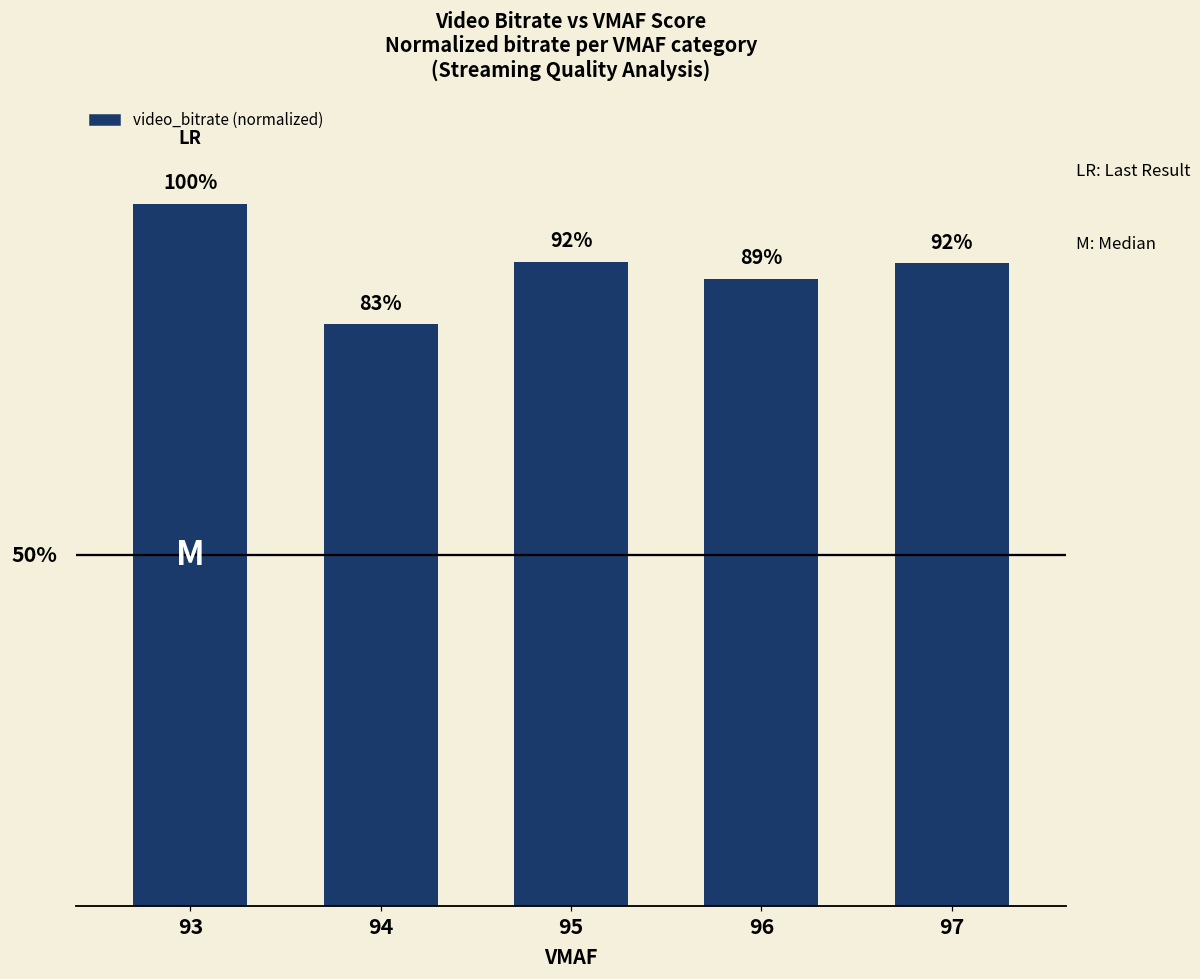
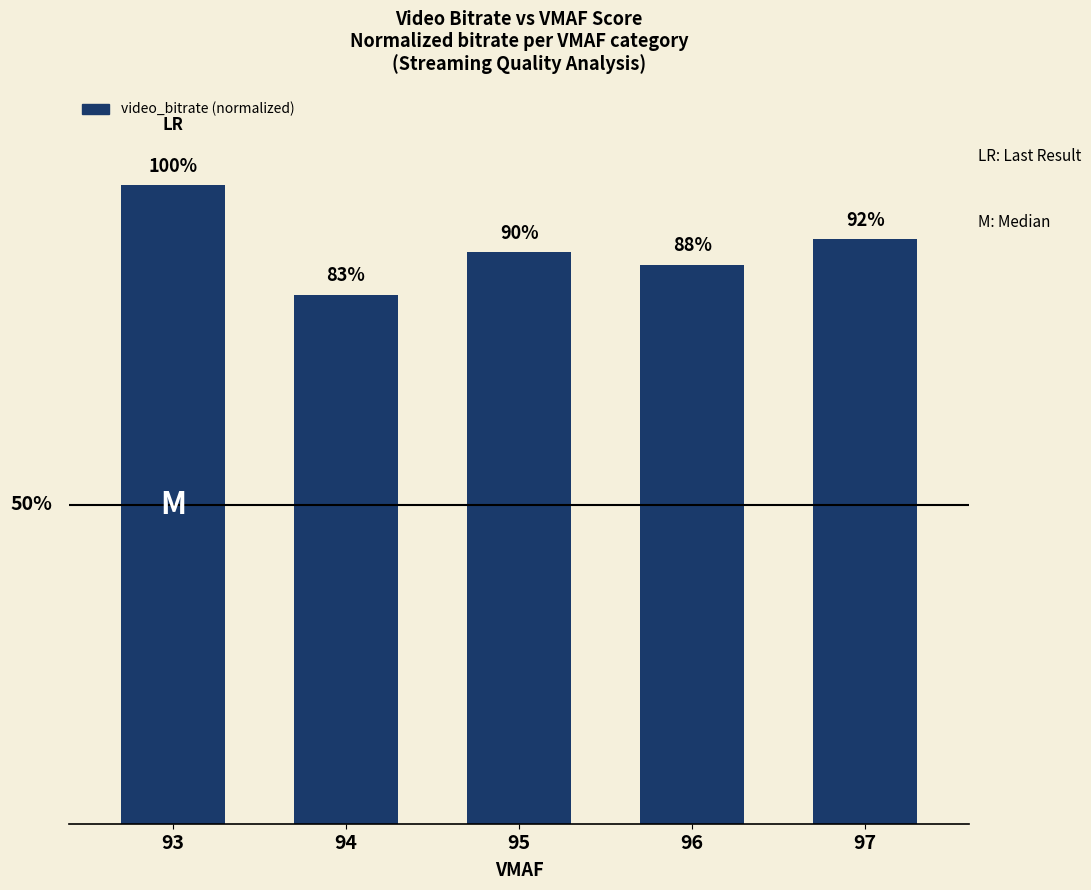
  {
    "93": "100%",
    "94": "83%",
-   "95": "92%",
-   "96": "89%",
+   "95": "90%",
+   "96": "88%",
    "97": "92%"
  }
